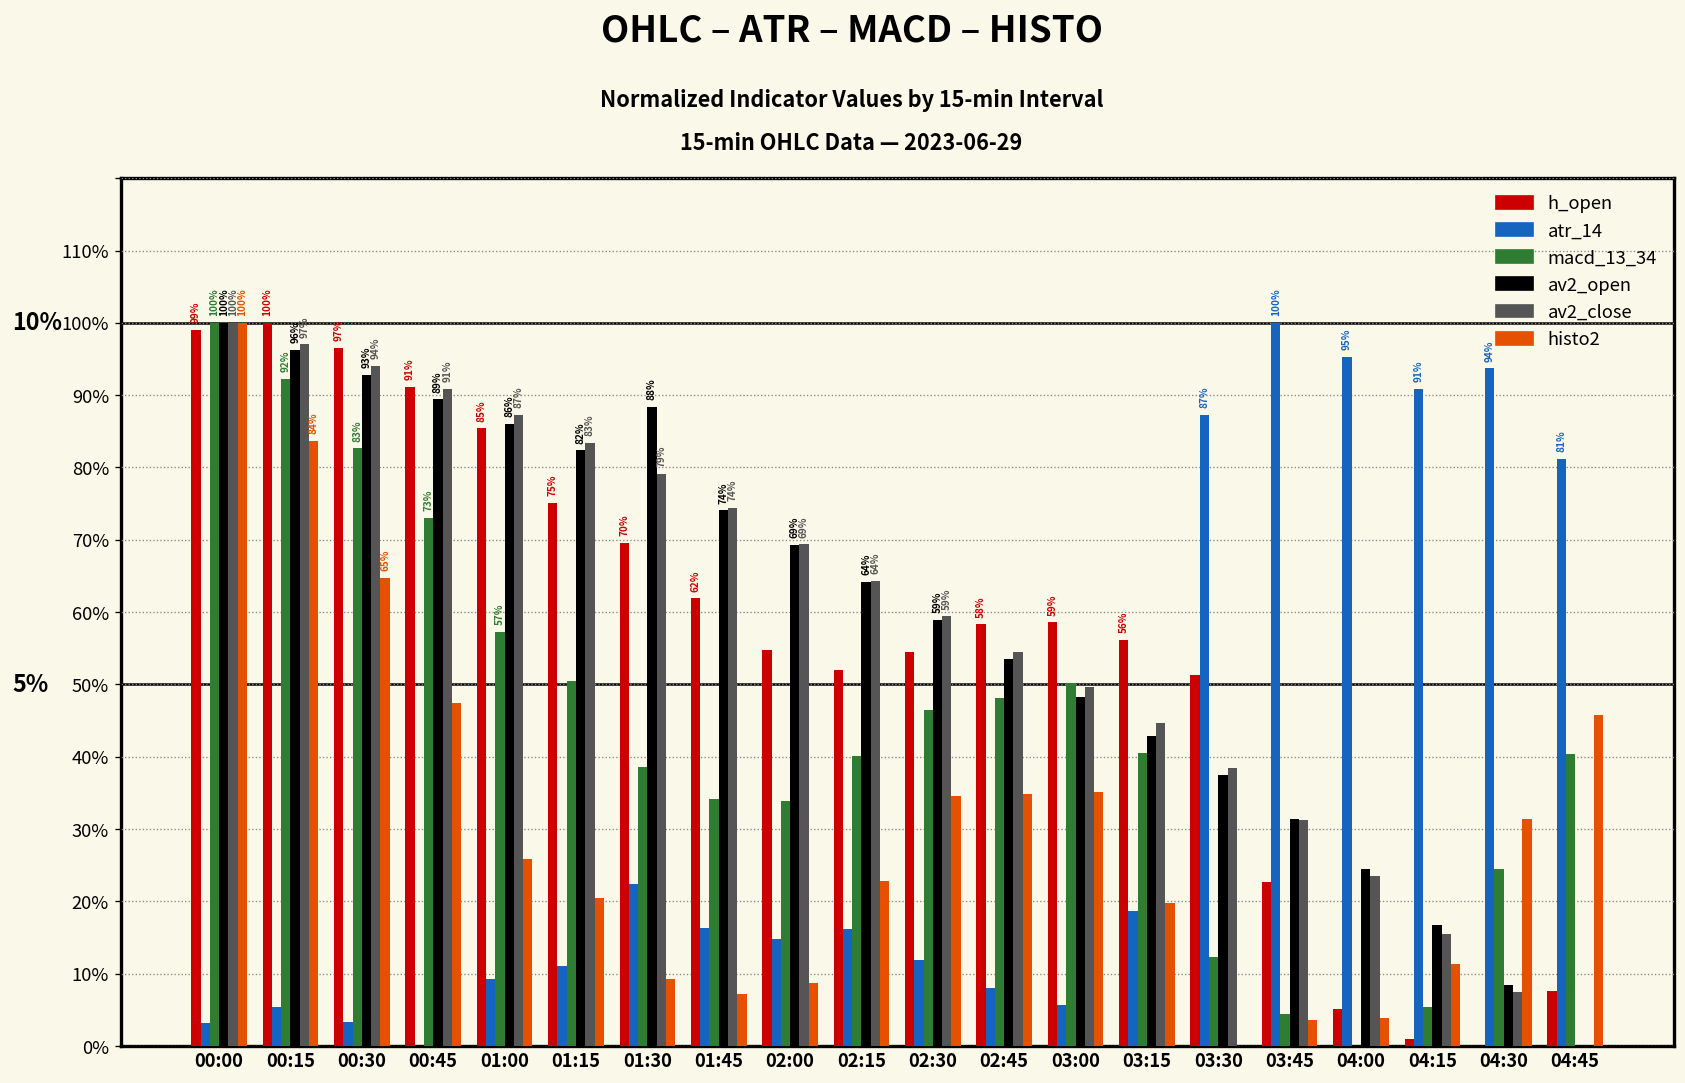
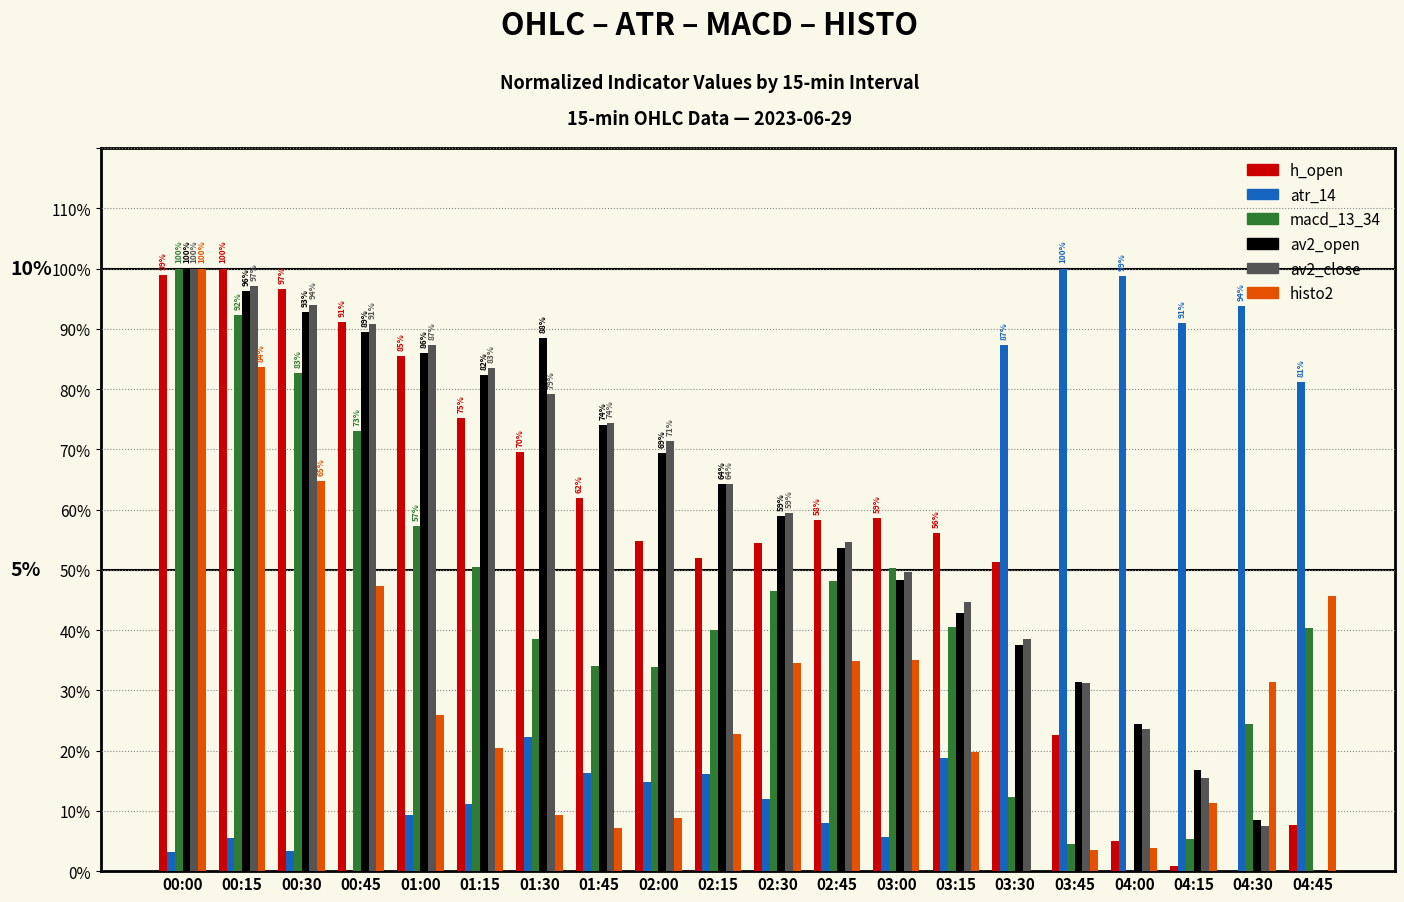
  {
    "h_open": {
      "00:00": "99%",
      "00:15": "100%",
      "00:30": "97%",
      "00:45": "91%",
      "01:00": "85%",
      "01:15": "75%",
      "01:30": "70%",
      "01:45": "62%",
      "02:45": "58%",
      "03:00": "59%",
      "03:15": "56%"
    },
    "atr_14": {
      "03:30": "87%",
      "03:45": "100%",
-     "04:00": "95%",
+     "04:00": "99%",
      "04:15": "91%",
      "04:30": "94%",
      "04:45": "81%"
    },
    "macd_13_34": {
      "00:00": "100%",
      "00:15": "92%",
      "00:30": "83%",
      "00:45": "73%",
      "01:00": "57%"
    },
    "av2_open": {
      "00:00": "100%",
      "00:15": "96%",
      "00:30": "93%",
      "00:45": "89%",
      "01:00": "86%",
      "01:15": "82%",
      "01:30": "88%",
      "02:00": "69%",
      "02:15": "64%"
    },
    "av2_close": {
      "00:00": "100%",
      "00:15": "97%",
      "00:30": "94%",
      "00:45": "91%",
      "01:00": "87%",
      "01:15": "83%",
      "01:30": "79%",
      "01:45": "74%",
-     "02:00": "69%",
+     "02:00": "71%",
      "02:15": "64%",
      "02:30": "59%"
    },
    "histo2": {
      "00:00": "100%",
      "00:15": "84%",
      "00:30": "65%"
    }
  }
